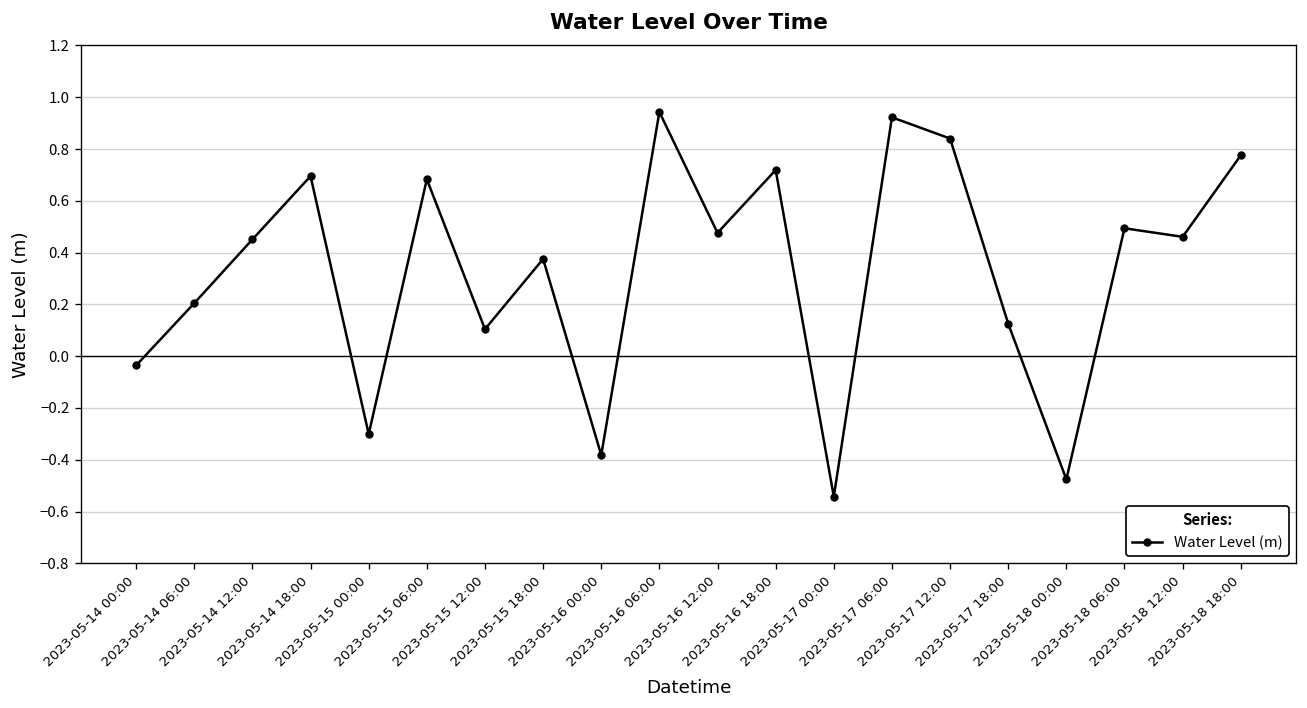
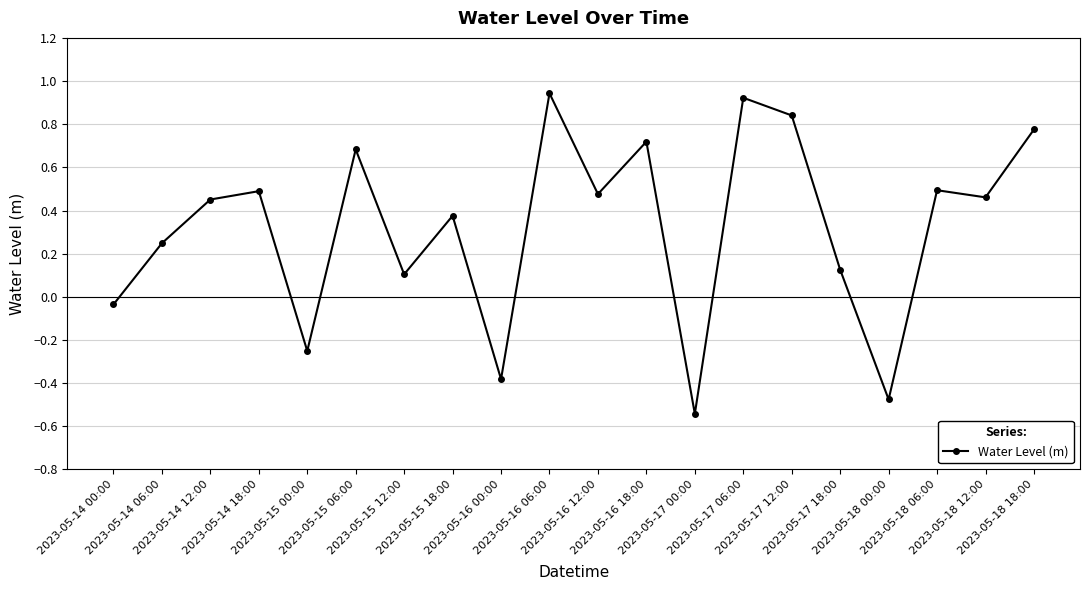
  {
    "2023-05-14 00:00": -0.04,
-   "2023-05-14 06:00": 0.20,
+   "2023-05-14 06:00": 0.25,
    "2023-05-14 12:00": 0.45,
-   "2023-05-14 18:00": 0.70,
-   "2023-05-15 00:00": -0.30,
+   "2023-05-14 18:00": 0.49,
+   "2023-05-15 00:00": -0.25,
    "2023-05-15 06:00": 0.68,
    "2023-05-15 12:00": 0.10,
    "2023-05-15 18:00": 0.38,
    "2023-05-16 00:00": -0.38,
    "2023-05-16 06:00": 0.94,
    "2023-05-16 12:00": 0.48,
    "2023-05-16 18:00": 0.72,
    "2023-05-17 00:00": -0.54,
    "2023-05-17 06:00": 0.92,
    "2023-05-17 12:00": 0.84,
    "2023-05-17 18:00": 0.13,
    "2023-05-18 00:00": -0.48,
    "2023-05-18 06:00": 0.49,
    "2023-05-18 12:00": 0.46,
    "2023-05-18 18:00": 0.78
  }
